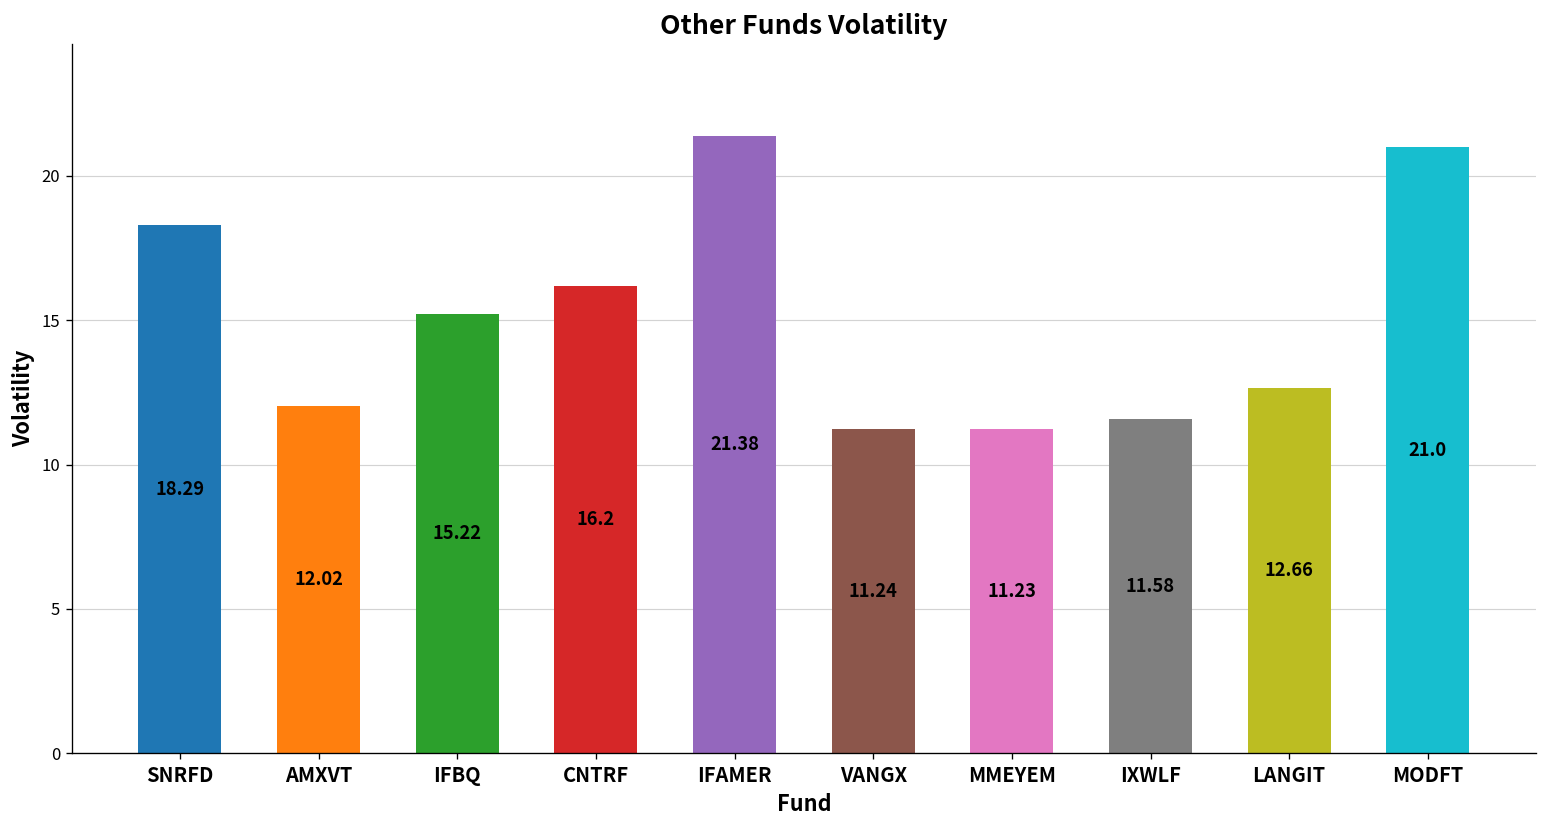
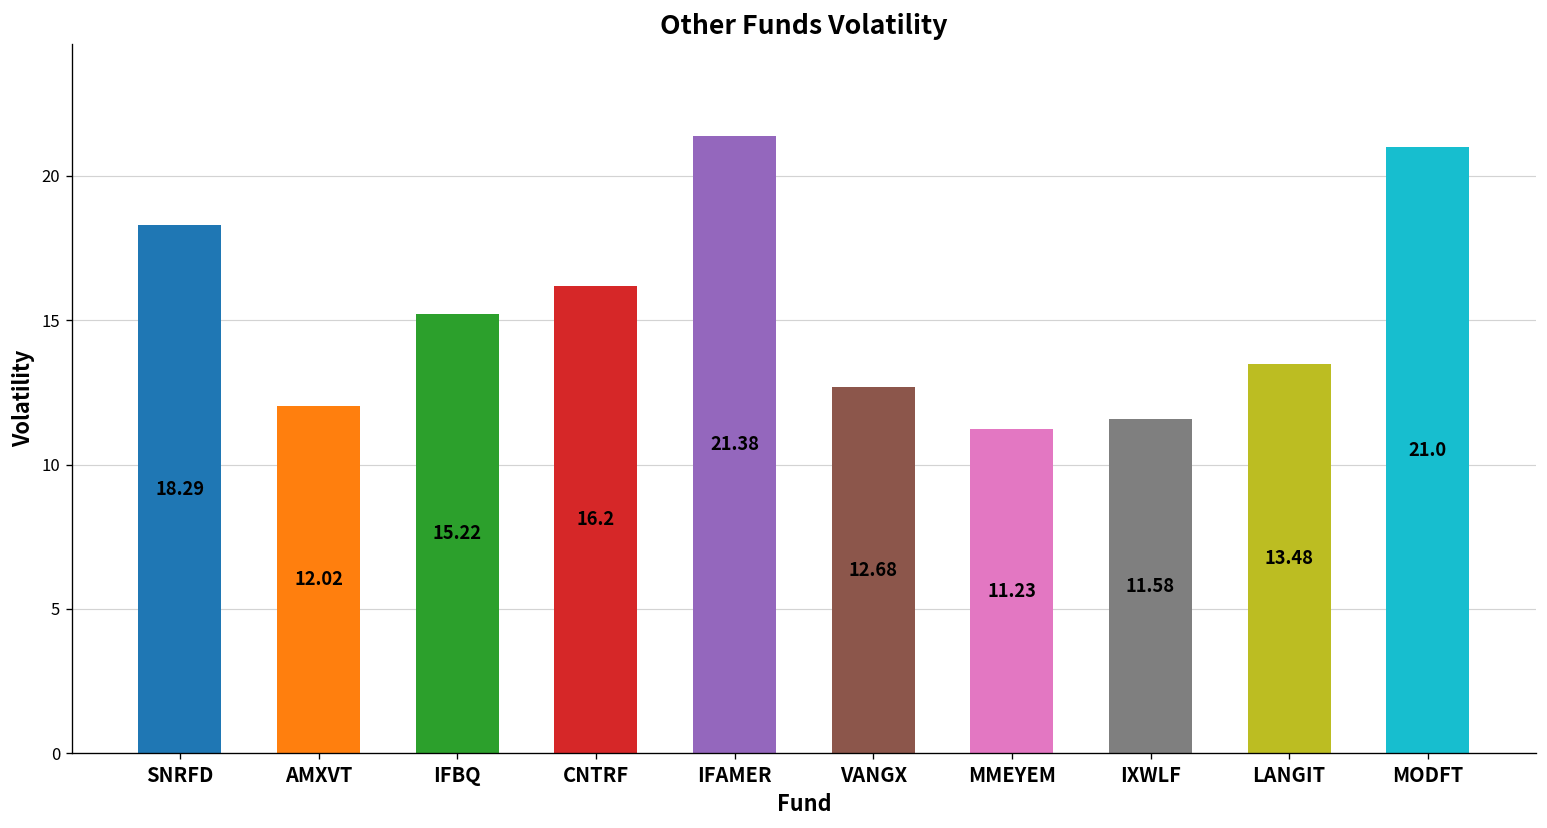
  {
    "SNRFD": 18.29,
    "AMXVT": 12.02,
    "IFBQ": 15.22,
    "CNTRF": 16.2,
    "IFAMER": 21.38,
-   "VANGX": 11.24,
+   "VANGX": 12.68,
    "MMEYEM": 11.23,
    "IXWLF": 11.58,
-   "LANGIT": 12.66,
+   "LANGIT": 13.48,
    "MODFT": 21.0
  }
